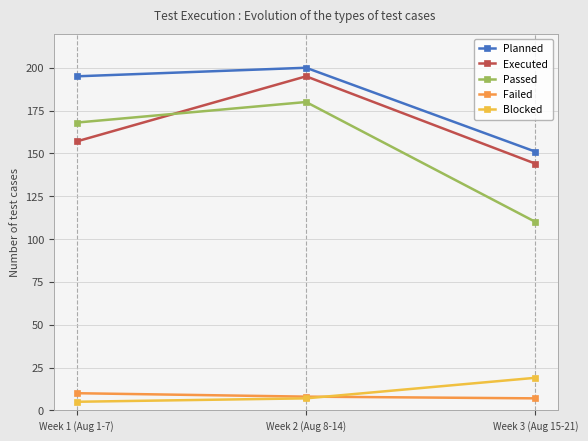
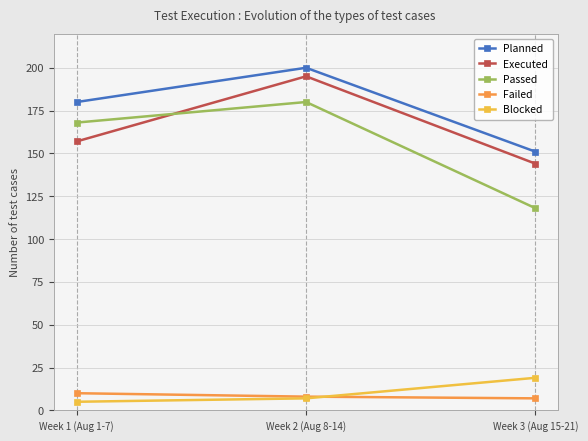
  {
    "Planned": {
-     "Week 1 (Aug 1-7)": 195,
+     "Week 1 (Aug 1-7)": 180,
      "Week 2 (Aug 8-14)": 200,
      "Week 3 (Aug 15-21)": 151
    },
    "Executed": {
      "Week 1 (Aug 1-7)": 157,
      "Week 2 (Aug 8-14)": 195,
      "Week 3 (Aug 15-21)": 144
    },
    "Passed": {
      "Week 1 (Aug 1-7)": 168,
      "Week 2 (Aug 8-14)": 180,
-     "Week 3 (Aug 15-21)": 110
+     "Week 3 (Aug 15-21)": 118
    }
  }
